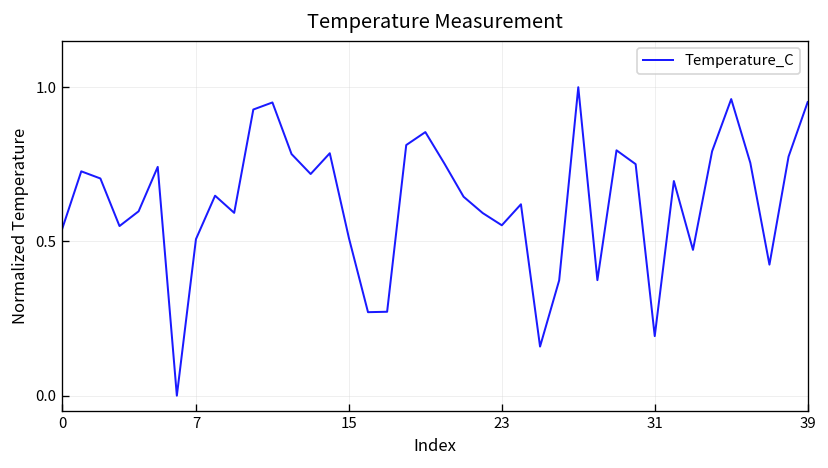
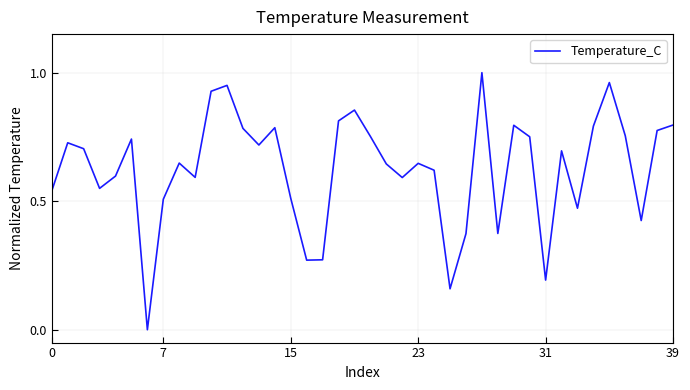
  {
    "0": 0.54,
    "7": 0.51,
    "15": 0.51,
-   "23": 0.55,
+   "23": 0.65,
    "31": 0.19,
-   "39": 0.95
+   "39": 0.80
  }
